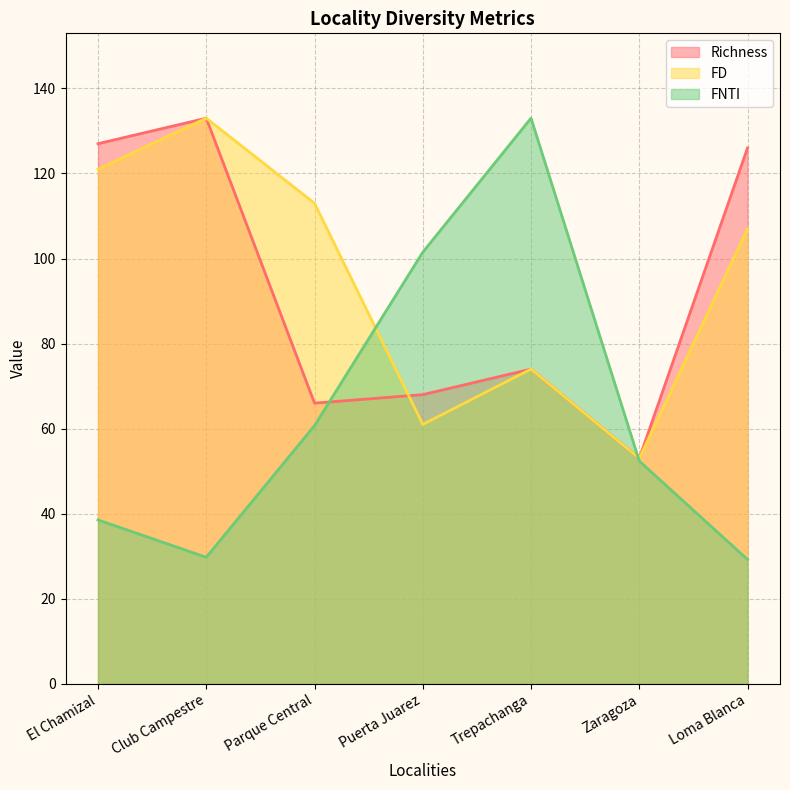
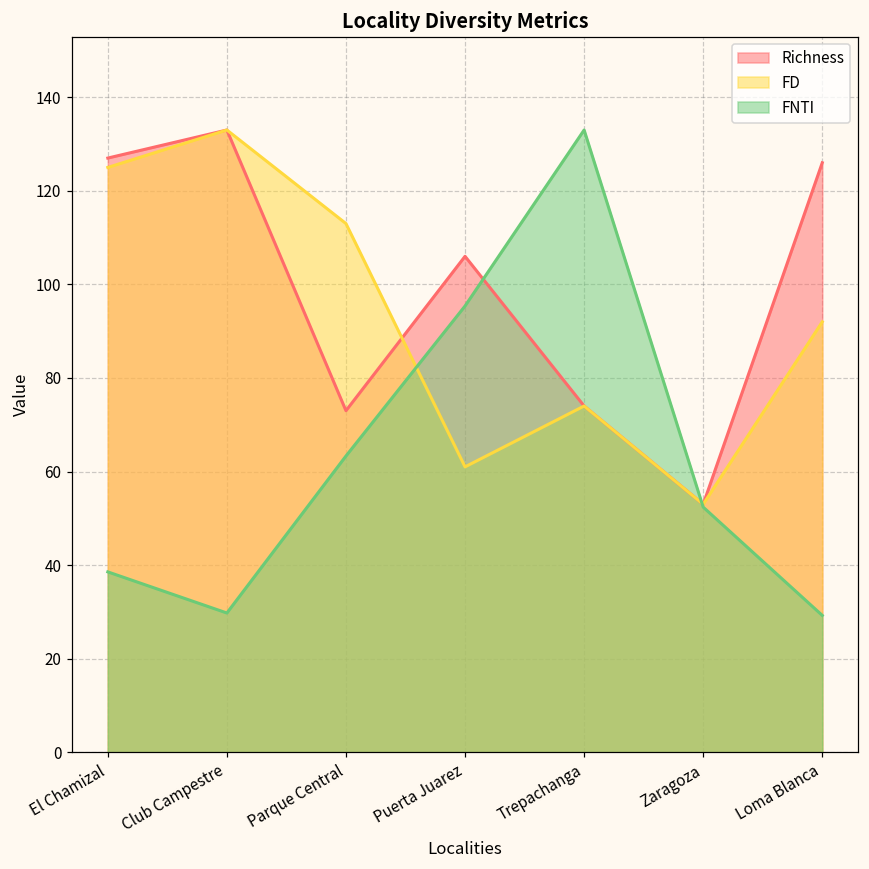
  {
    "Richness": {
      "El Chamizal": 127,
-     "Parque Central": 66,
-     "Puerta Juarez": 68,
+     "Parque Central": 73,
+     "Puerta Juarez": 106,
      "Loma Blanca": 126
    },
    "FD": {
-     "El Chamizal": 121,
+     "El Chamizal": 125,
      "Parque Central": 113,
      "Puerta Juarez": 61,
-     "Loma Blanca": 107
+     "Loma Blanca": 92
    },
    "FNTI": {
      "El Chamizal": 39,
      "Club Campestre": 30,
-     "Parque Central": 61,
-     "Puerta Juarez": 101,
+     "Parque Central": 63,
+     "Puerta Juarez": 95,
      "Trepachanga": 133,
      "Zaragoza": 52,
      "Loma Blanca": 29
    }
  }
